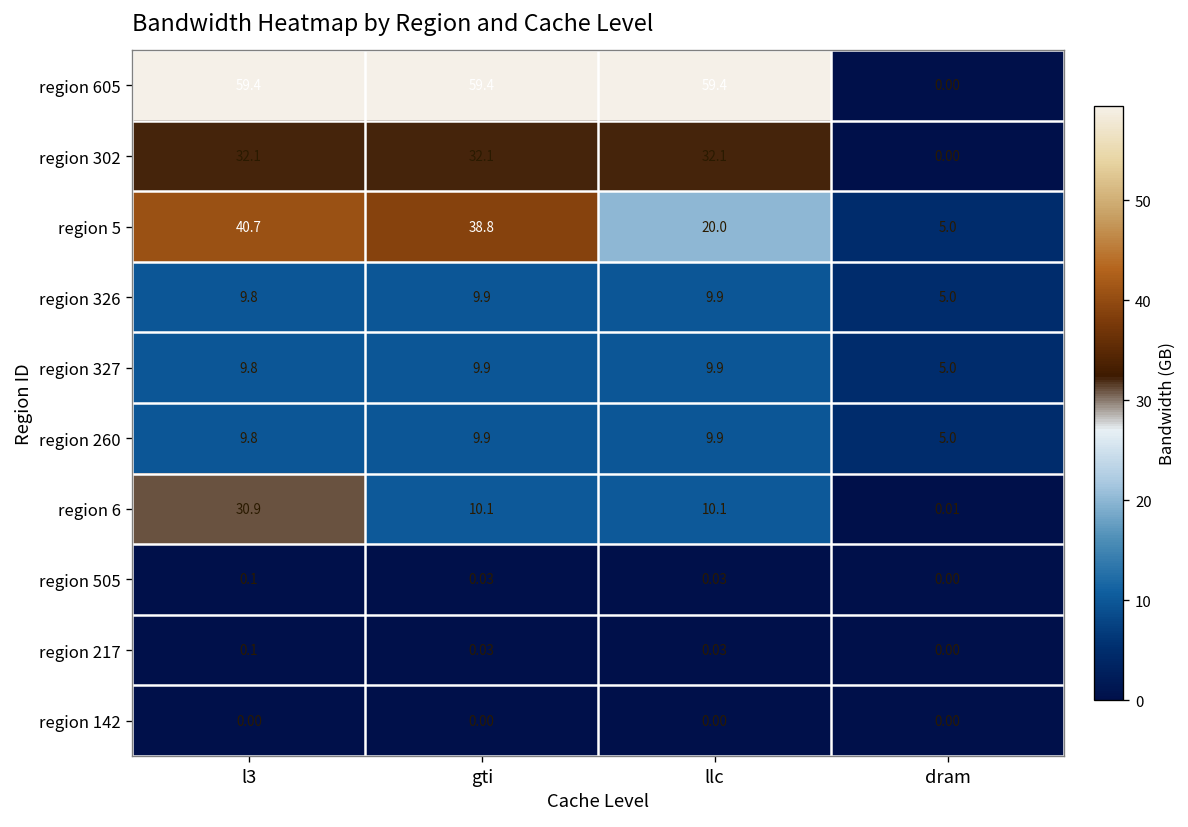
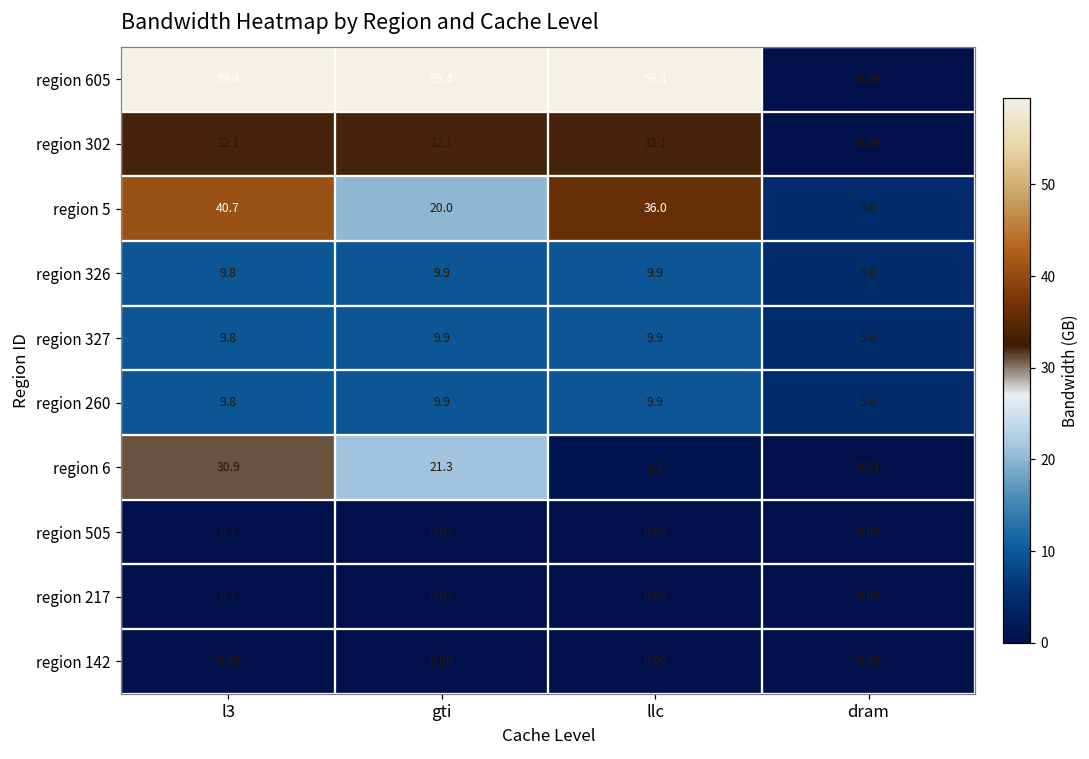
  {
    "region 605": {
      "dram": 0.00
    },
    "region 302": {
      "dram": 0.00
    },
    "region 5": {
      "l3": 40.7,
-     "gti": 38.8,
-     "llc": 20.0,
+     "gti": 20.0,
+     "llc": 36.0,
      "dram": 5.0
    },
    "region 326": {
      "l3": 9.8,
      "gti": 9.9,
      "llc": 9.9,
      "dram": 5.0
    },
    "region 327": {
      "l3": 9.8,
      "gti": 9.9,
      "llc": 9.9,
      "dram": 5.0
    },
    "region 260": {
      "l3": 9.8,
      "gti": 9.9,
      "llc": 9.9,
      "dram": 5.0
    },
    "region 6": {
      "l3": 30.9,
-     "gti": 10.1,
-     "llc": 10.1,
+     "gti": 21.3,
+     "llc": 1.2,
      "dram": 0.01
    },
    "region 505": {
      "l3": 0.1,
      "gti": 0.03,
      "llc": 0.03,
      "dram": 0.00
    },
    "region 217": {
      "l3": 0.1,
      "gti": 0.03,
      "llc": 0.03,
      "dram": 0.00
    },
    "region 142": {
      "l3": 0.00,
      "gti": 0.00,
      "llc": 0.00,
      "dram": 0.00
    }
  }
